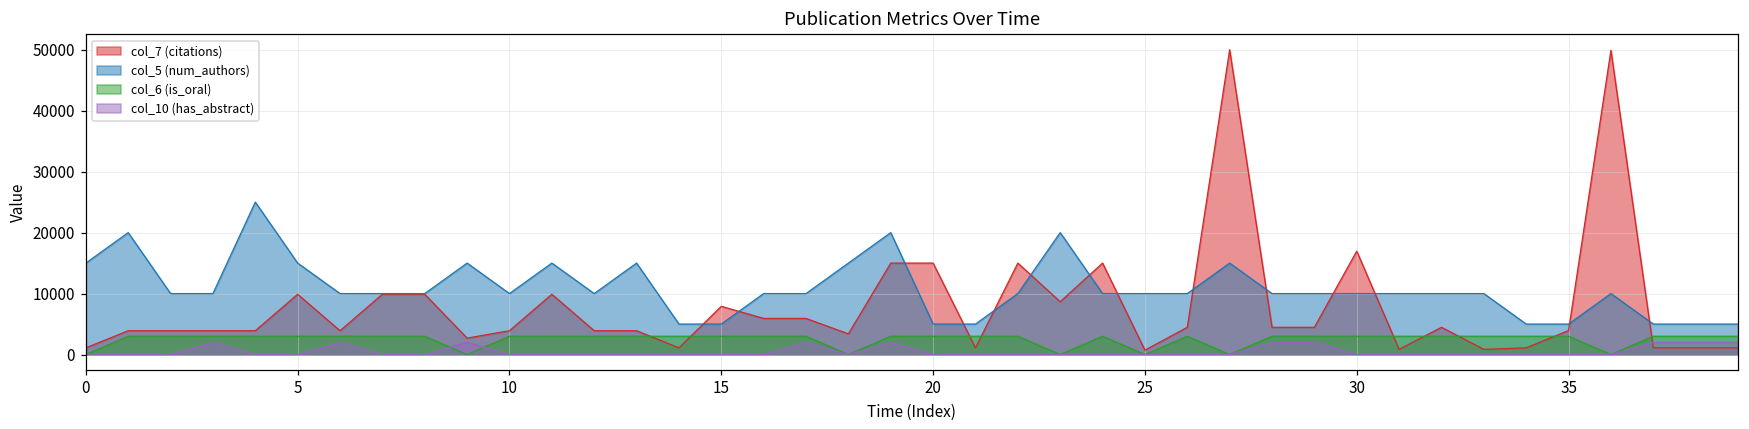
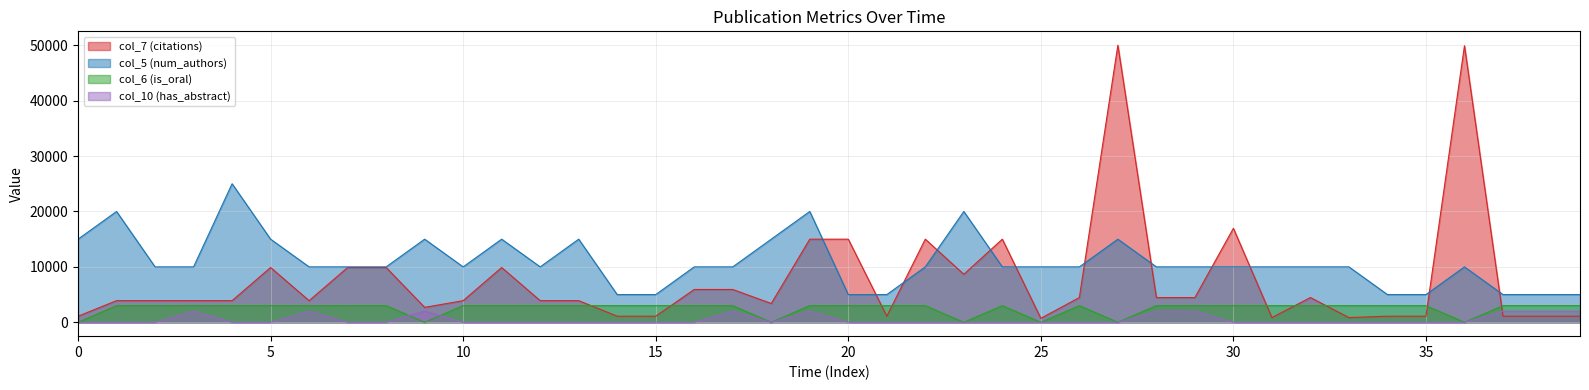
  {
    "col_7 (citations)": {
      "0": 1000,
      "5": 10000,
      "10": 4000,
-     "15": 8000,
+     "15": 1000,
      "20": 15000,
      "25": 1000,
      "30": 17000,
-     "35": 4000
+     "35": 1000
    },
    "col_5 (num_authors)": {
      "0": 15000,
      "5": 15000,
      "10": 10000,
      "15": 5000,
      "20": 5000,
      "25": 10000,
      "30": 10000,
      "35": 5000
    },
    "col_6 (is_oral)": {
      "5": 3000,
      "10": 3000,
      "15": 3000,
      "20": 3000,
      "30": 3000,
      "35": 3000
    },
    "col_10 (has_abstract)": {
      "5": 0,
      "10": 0,
      "15": 0,
      "20": 0,
      "30": 0,
      "35": 0
    }
  }
